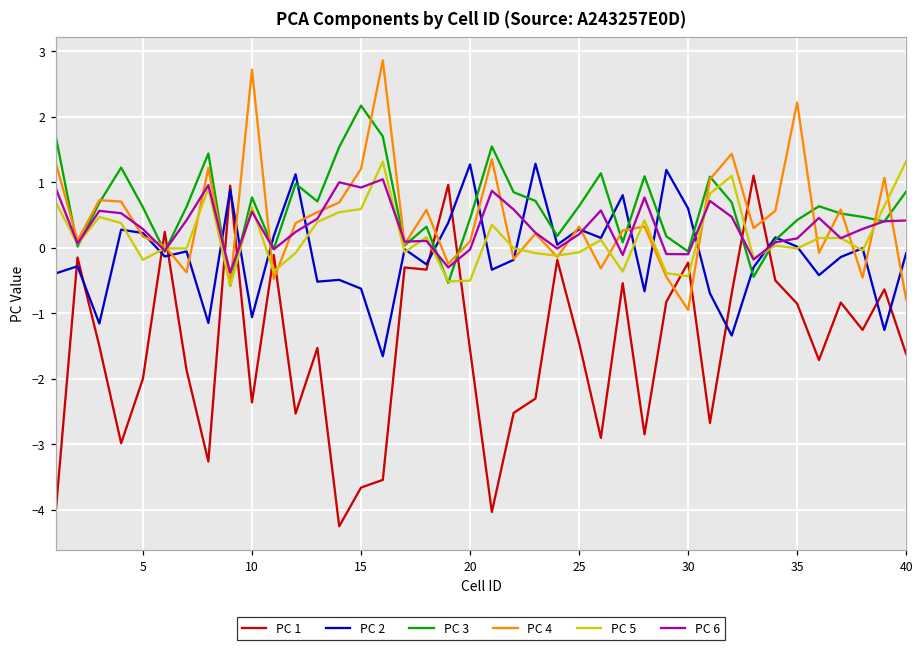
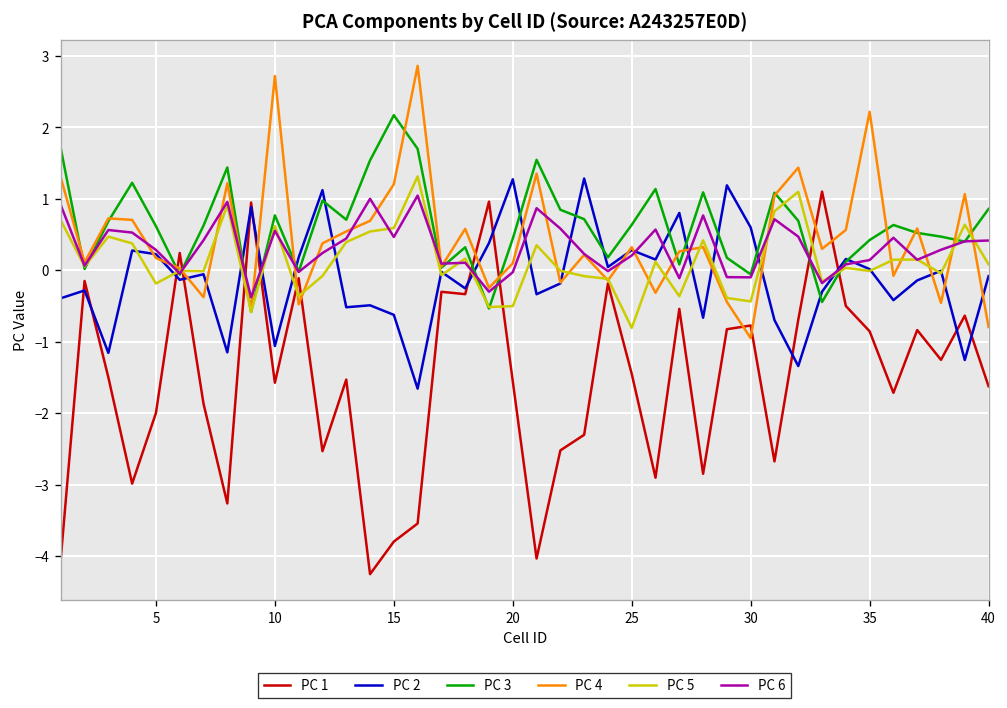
  {
    "PC 1": {
      "5": -2.0,
-     "10": -2.4,
-     "15": -3.7,
+     "10": -1.6,
+     "15": -3.8,
      "20": -1.6,
      "25": -1.4,
-     "30": -0.2,
+     "30": -0.8,
      "35": -0.9,
      "40": -1.6
    },
    "PC 2": {
      "5": 0.2,
      "10": -1.1,
      "15": -0.6,
      "20": 1.3,
      "30": 0.6,
      "40": -0.1
    },
    "PC 3": {
      "5": 0.6,
      "10": 0.8,
      "15": 2.2,
      "20": 0.4,
      "25": 0.6,
      "35": 0.4,
      "40": 0.9
    },
    "PC 4": {
      "5": 0.2,
      "10": 2.7,
      "15": 1.2,
      "20": 0.1,
      "30": -0.9,
      "35": 2.2,
      "40": -0.8
    },
    "PC 5": {
      "5": -0.2,
      "10": 0.6,
      "15": 0.6,
      "20": -0.5,
-     "25": -0.1,
+     "25": -0.8,
      "30": -0.4,
-     "40": 1.3
+     "40": 0.1
    },
    "PC 6": {
      "5": 0.3,
      "10": 0.6,
-     "15": 0.9,
+     "15": 0.5,
      "20": 0.0,
      "25": 0.2,
      "35": 0.1,
      "40": 0.4
    }
  }
